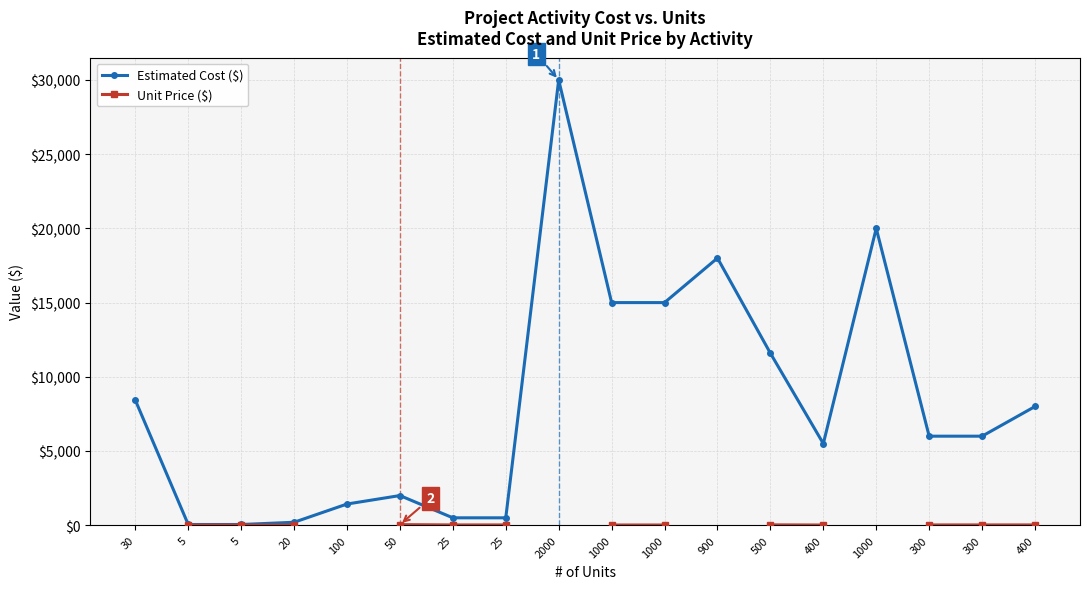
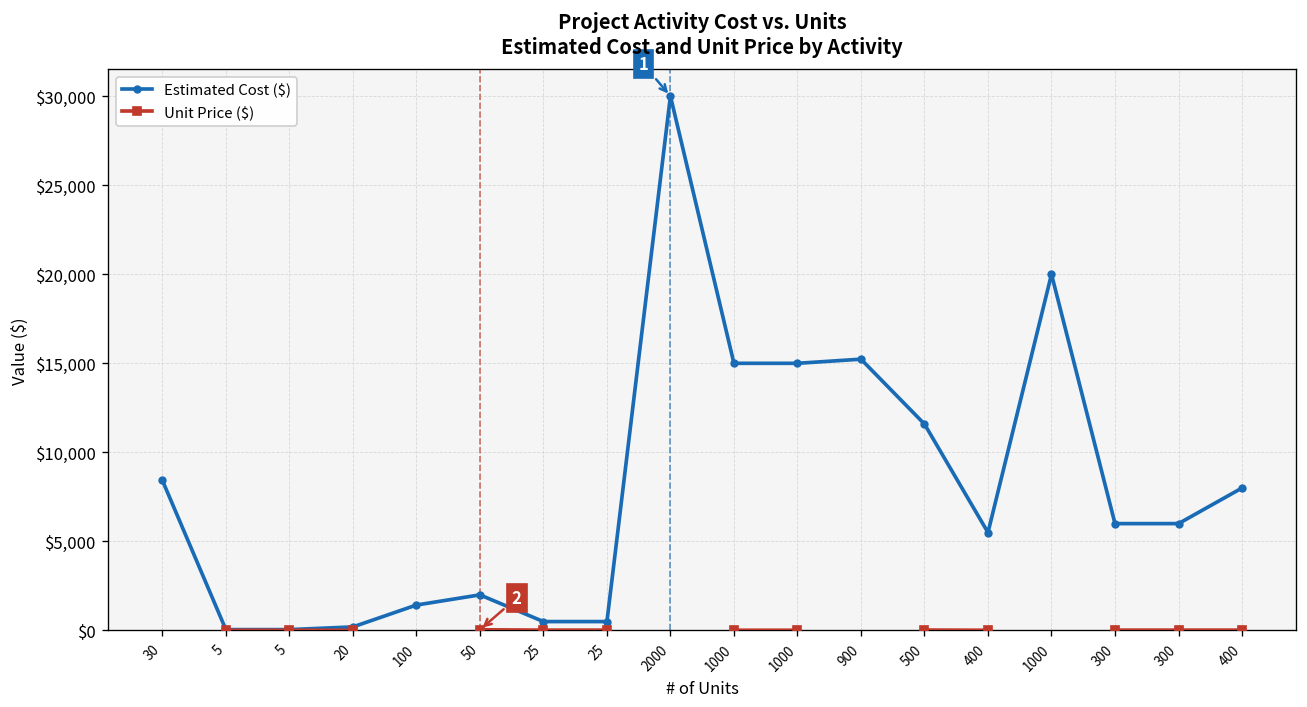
  {
    "Estimated Cost ($)": {
      "30": "$8,400",
      "20": "$200",
      "100": "$1,400",
      "50": "$2,000",
-     "900": "$18,000",
+     "900": "$15,200",
      "500": "$11,600"
    },
    "Unit Price ($)": {
      "20": "$0",
      "50": "$0",
      "500": "$0"
    }
  }
